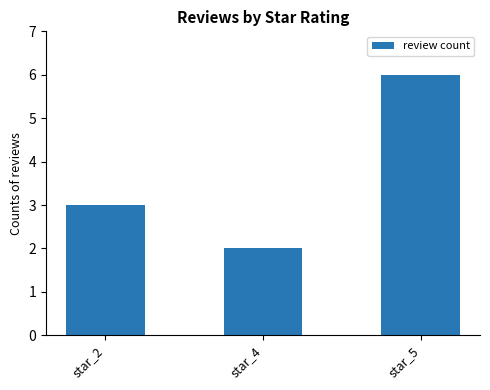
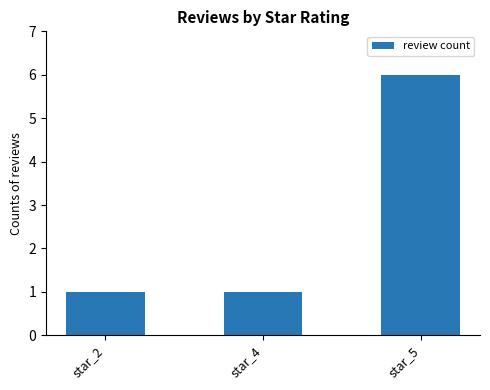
  {
-   "star_2": 3,
-   "star_4": 2,
+   "star_2": 1,
+   "star_4": 1,
    "star_5": 6
  }
